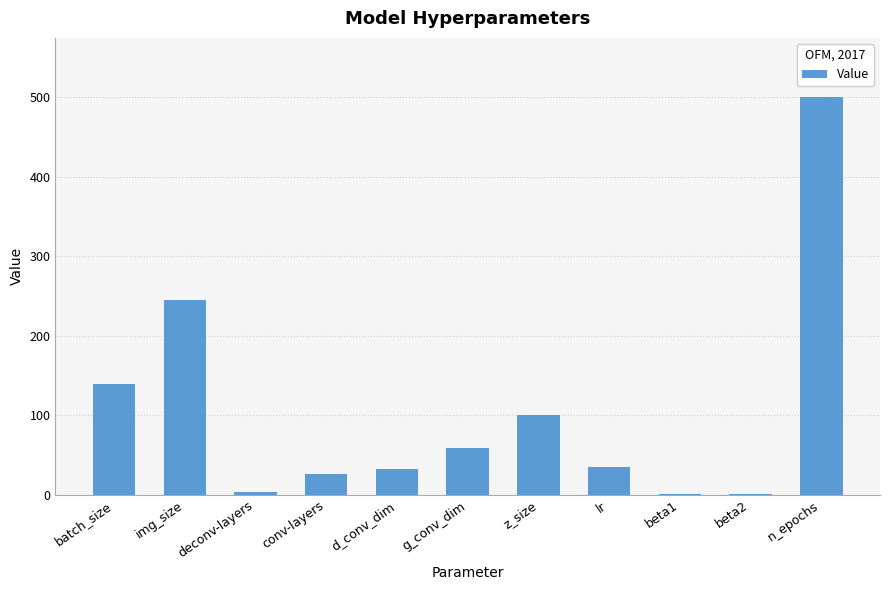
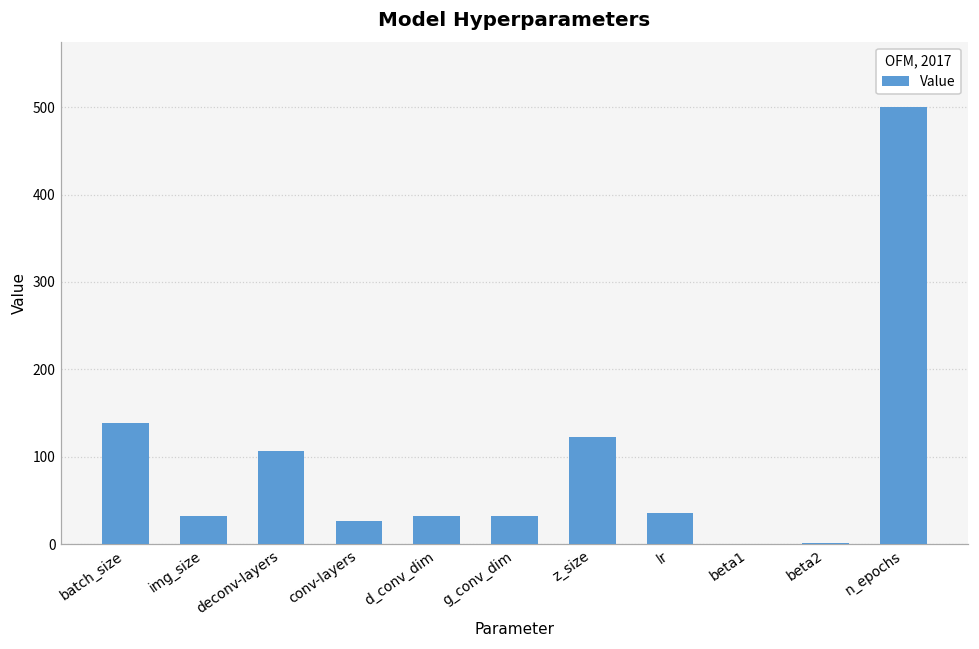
  {
    "batch_size": 140,
-   "img_size": 250,
-   "deconv-layers": 0,
+   "img_size": 30,
+   "deconv-layers": 110,
    "conv-layers": 30,
    "d_conv_dim": 30,
-   "g_conv_dim": 60,
-   "z_size": 100,
+   "g_conv_dim": 30,
+   "z_size": 120,
    "lr": 40,
    "n_epochs": 500
  }
